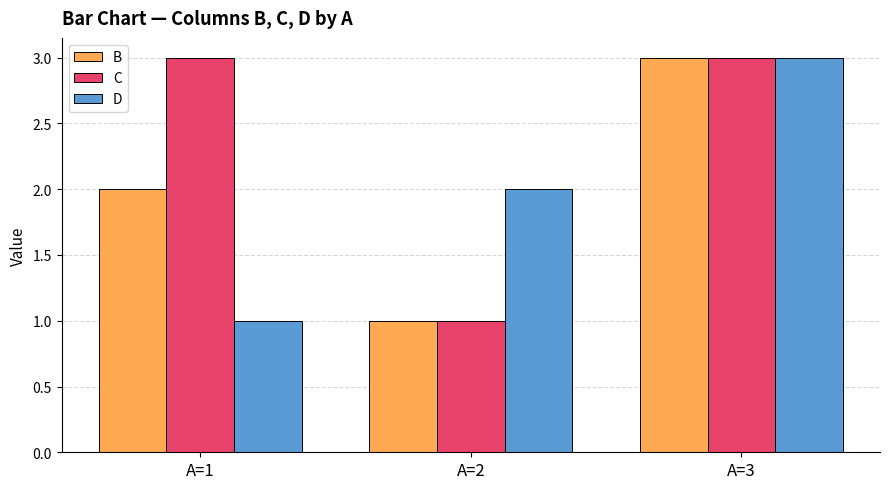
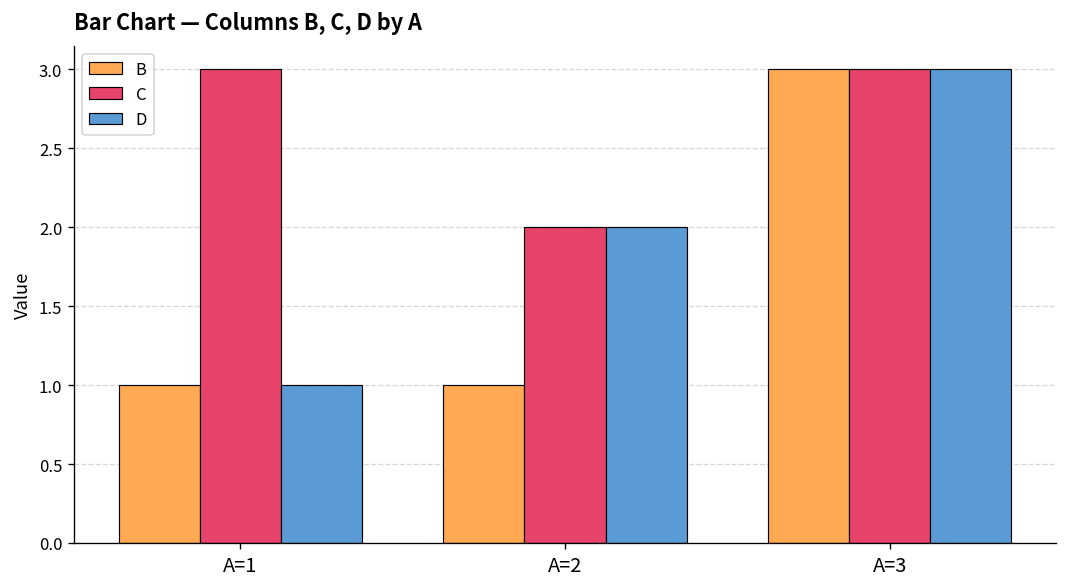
  {
    "B": {
-     "A=1": 2,
+     "A=1": 1,
      "A=2": 1,
      "A=3": 3
    },
    "C": {
      "A=1": 3,
-     "A=2": 1,
+     "A=2": 2,
      "A=3": 3
    },
    "D": {
      "A=1": 1,
      "A=2": 2,
      "A=3": 3
    }
  }
